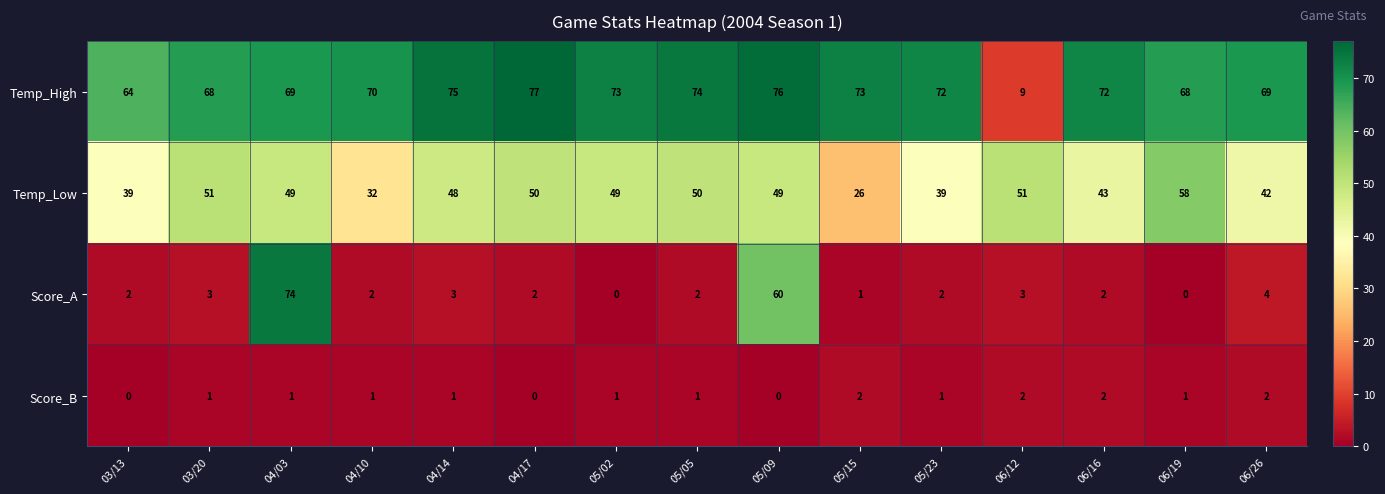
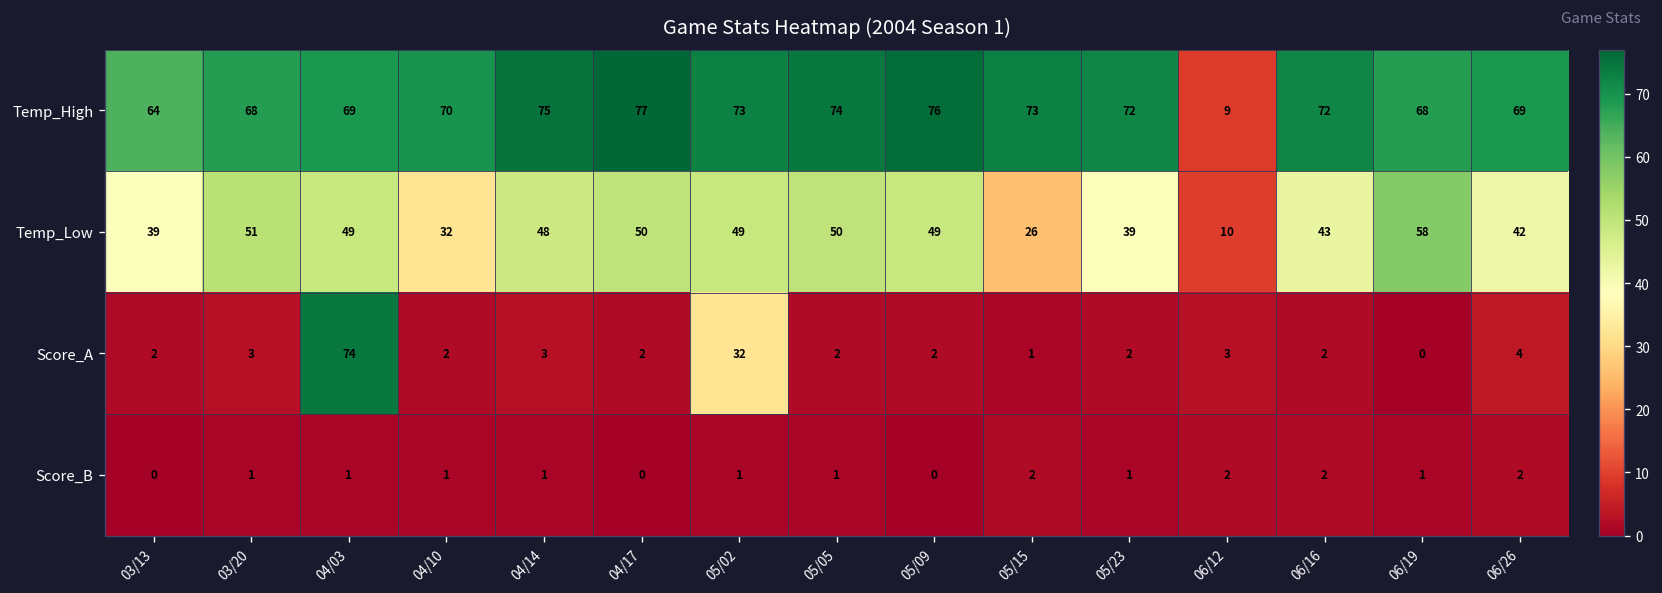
  {
    "Temp_High": {
      "03/13": 64,
      "03/20": 68,
      "04/03": 69,
      "04/10": 70,
      "04/14": 75,
      "04/17": 77,
      "05/02": 73,
      "05/05": 74,
      "05/09": 76,
      "05/15": 73,
      "05/23": 72,
      "06/12": 9,
      "06/16": 72,
      "06/19": 68,
      "06/26": 69
    },
    "Temp_Low": {
      "03/13": 39,
      "03/20": 51,
      "04/03": 49,
      "04/10": 32,
      "04/14": 48,
      "04/17": 50,
      "05/02": 49,
      "05/05": 50,
      "05/09": 49,
      "05/15": 26,
      "05/23": 39,
-     "06/12": 51,
+     "06/12": 10,
      "06/16": 43,
      "06/19": 58,
      "06/26": 42
    },
    "Score_A": {
      "03/13": 2,
      "03/20": 3,
      "04/03": 74,
      "04/10": 2,
      "04/14": 3,
      "04/17": 2,
-     "05/02": 0,
+     "05/02": 32,
      "05/05": 2,
-     "05/09": 60,
+     "05/09": 2,
      "05/15": 1,
      "05/23": 2,
      "06/12": 3,
      "06/16": 2,
      "06/19": 0,
      "06/26": 4
    },
    "Score_B": {
      "03/13": 0,
      "03/20": 1,
      "04/03": 1,
      "04/10": 1,
      "04/14": 1,
      "04/17": 0,
      "05/02": 1,
      "05/05": 1,
      "05/09": 0,
      "05/15": 2,
      "05/23": 1,
      "06/12": 2,
      "06/16": 2,
      "06/19": 1,
      "06/26": 2
    }
  }
